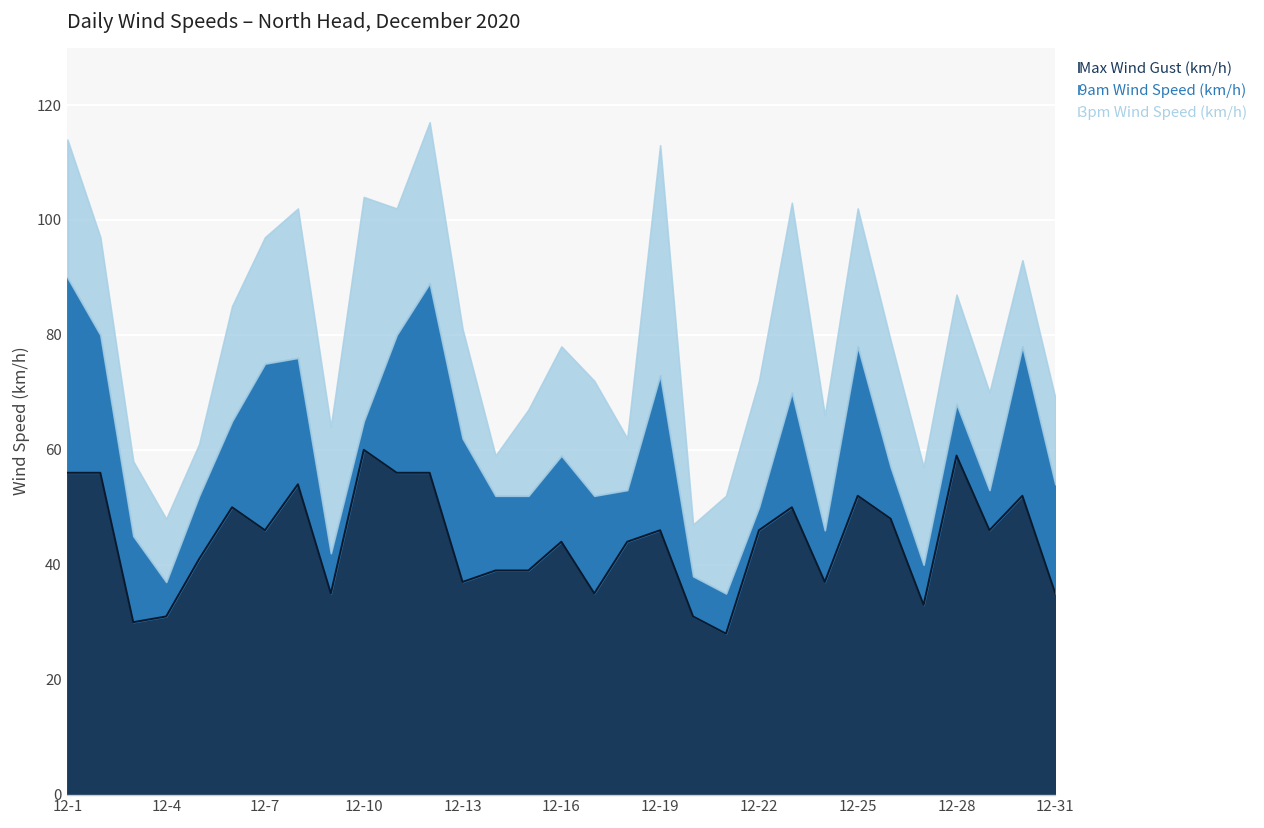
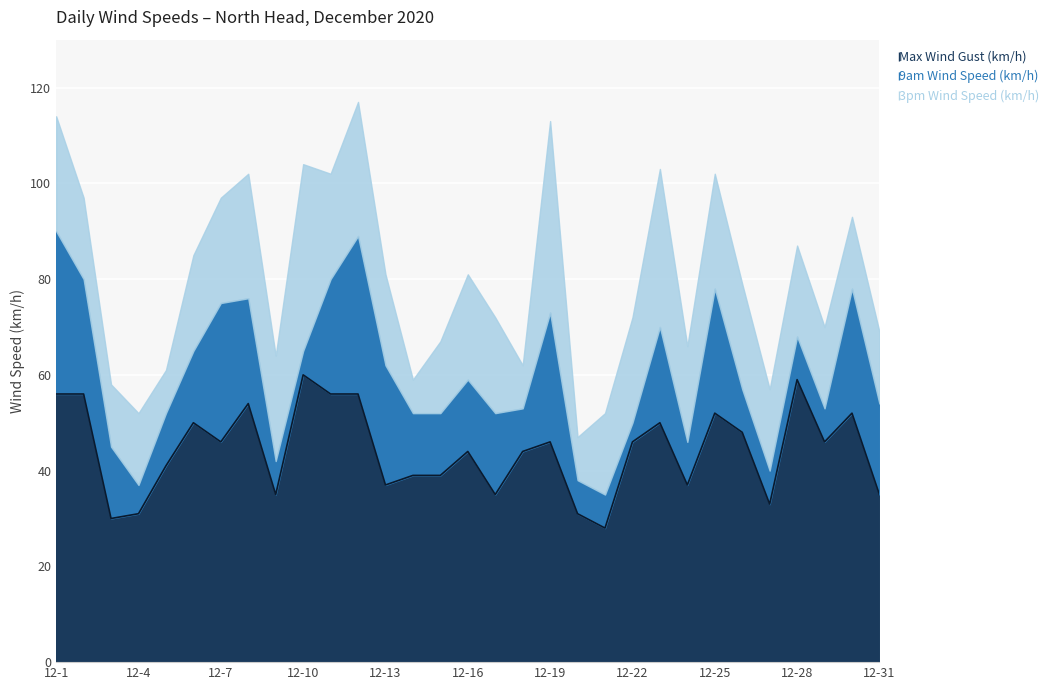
  {
    "Max Wind Gust (km/h)": {
      "12-1": 56,
      "12-4": 31,
      "12-7": 46,
      "12-10": 60,
      "12-13": 37,
      "12-16": 44,
      "12-19": 46,
      "12-22": 46,
      "12-25": 52,
      "12-28": 59,
      "12-31": 35
    },
    "9am Wind Speed (km/h)": {
      "12-1": 34,
      "12-4": 6,
      "12-7": 29,
      "12-10": 5,
      "12-13": 25,
      "12-16": 15,
      "12-19": 27,
      "12-22": 4,
      "12-25": 26,
      "12-28": 9,
      "12-31": 19
    },
    "3pm Wind Speed (km/h)": {
      "12-1": 24,
-     "12-4": 11,
+     "12-4": 15,
      "12-7": 22,
      "12-10": 39,
      "12-13": 19,
-     "12-16": 19,
+     "12-16": 22,
      "12-19": 40,
      "12-22": 22,
      "12-25": 24,
      "12-28": 19,
      "12-31": 15
    }
  }
